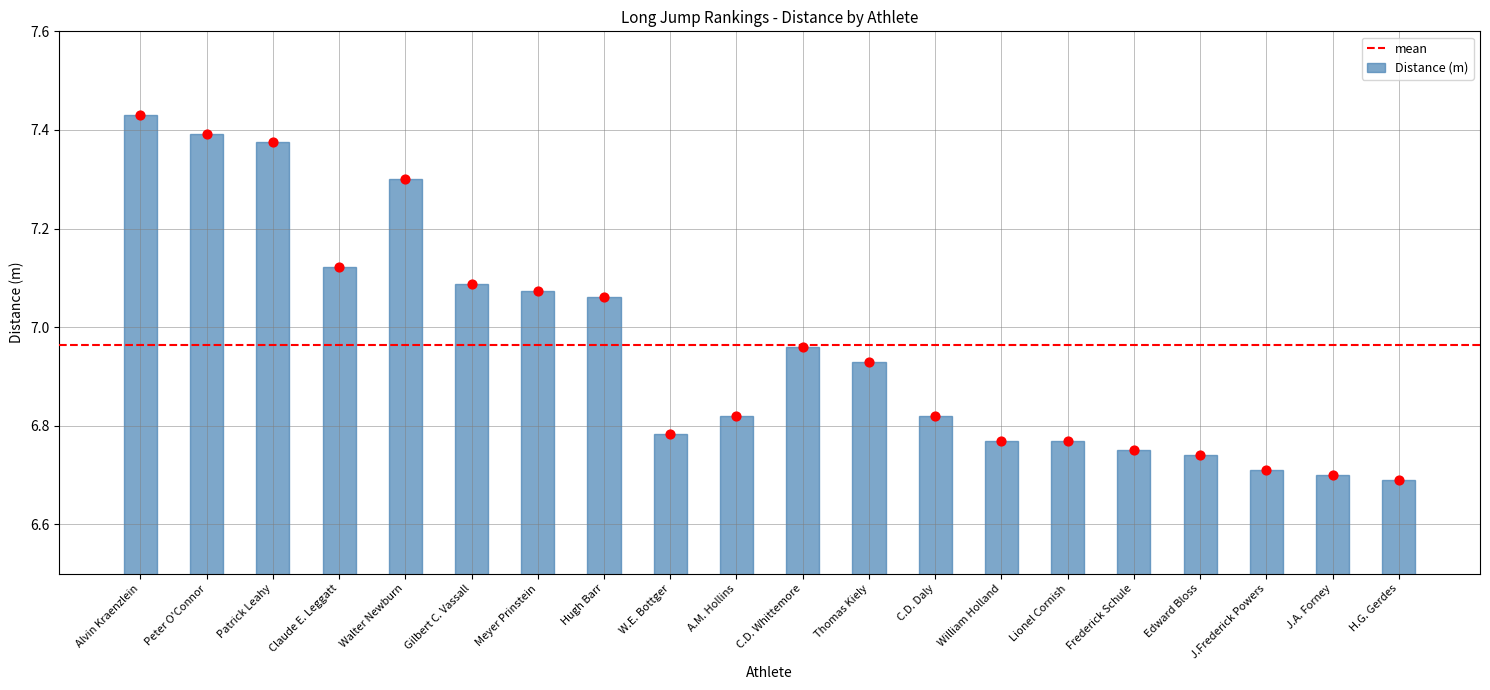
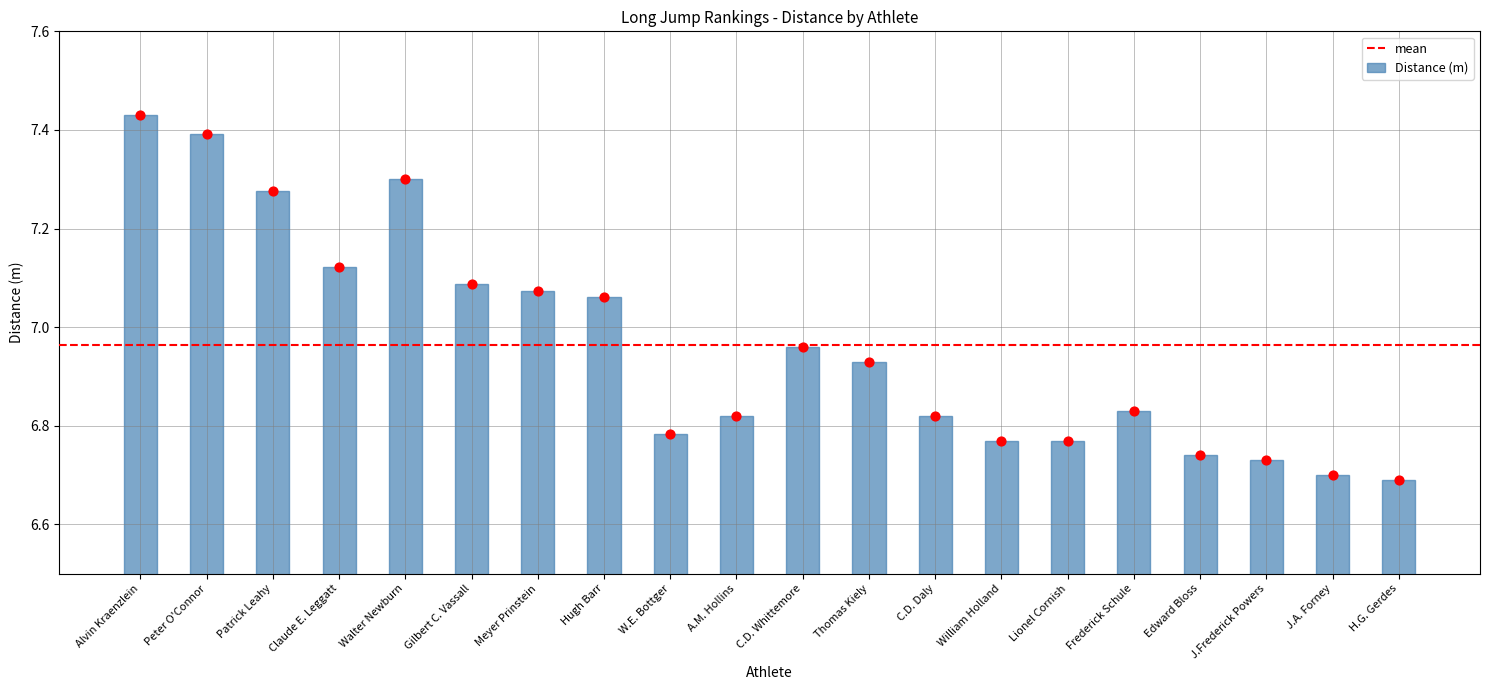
  {
    "Distance (m)": {
      "Alvin Kraenzlein": 7.43,
      "Peter O'Connor": 7.39,
-     "Patrick Leahy": 7.38,
+     "Patrick Leahy": 7.28,
      "Claude E. Leggatt": 7.12,
      "Walter Newburn": 7.30,
      "Gilbert C. Vassall": 7.09,
      "Meyer Prinstein": 7.07,
      "Hugh Barr": 7.06,
      "W.E. Bottger": 6.78,
      "A.M. Hollins": 6.82,
      "C.D. Whittemore": 6.96,
      "Thomas Kiely": 6.93,
      "C.D. Daly": 6.82,
      "William Holland": 6.77,
      "Lionel Cornish": 6.77,
-     "Frederick Schule": 6.75,
+     "Frederick Schule": 6.83,
      "Edward Bloss": 6.74,
-     "J.Frederick Powers": 6.71,
+     "J.Frederick Powers": 6.73,
      "J.A. Forney": 6.70,
      "H.G. Gerdes": 6.69
    }
  }
